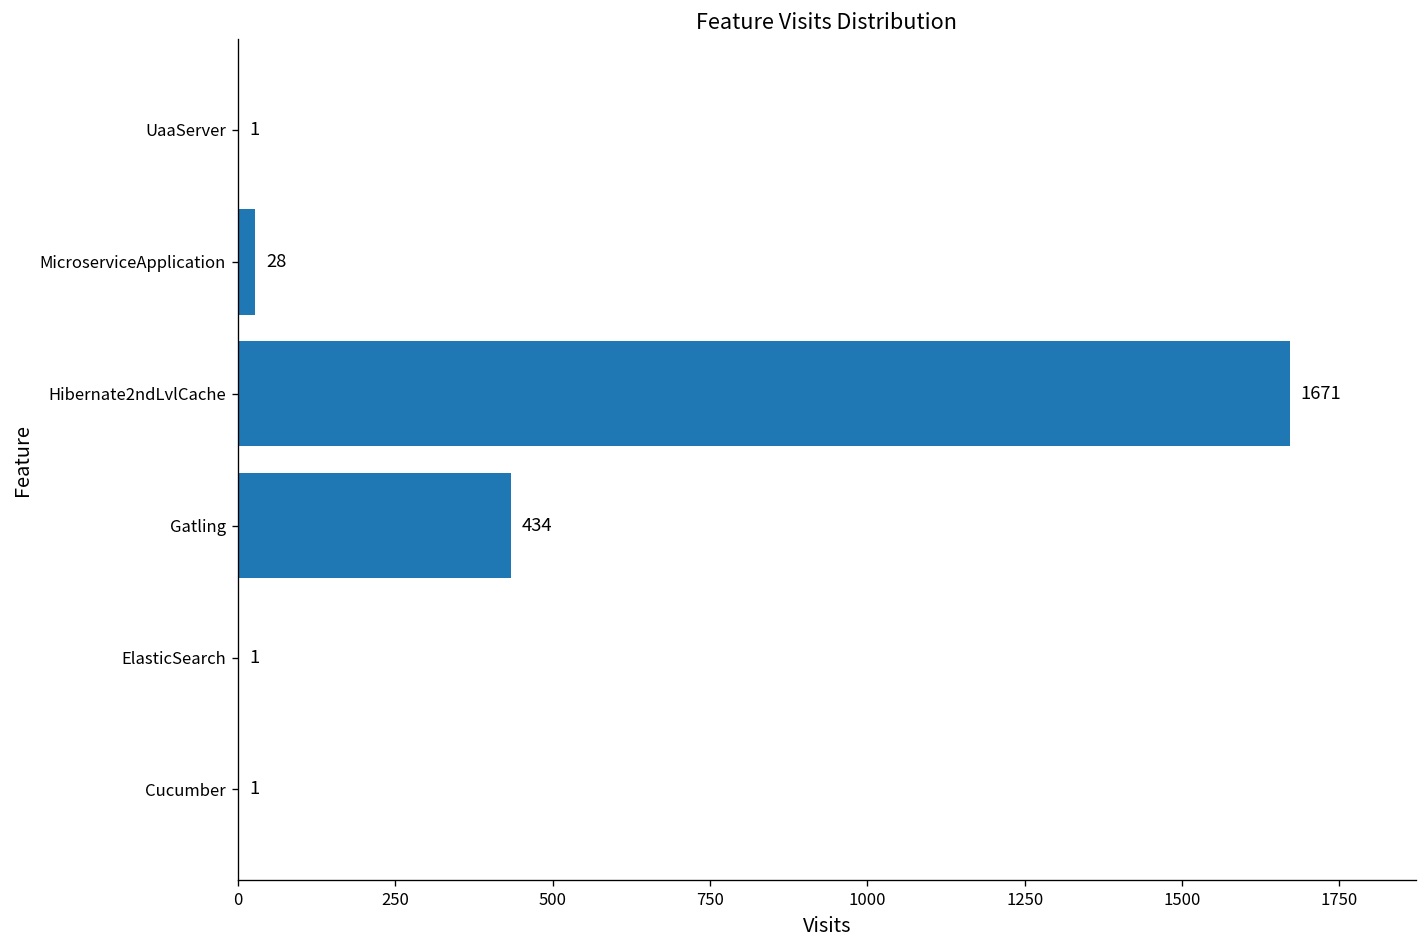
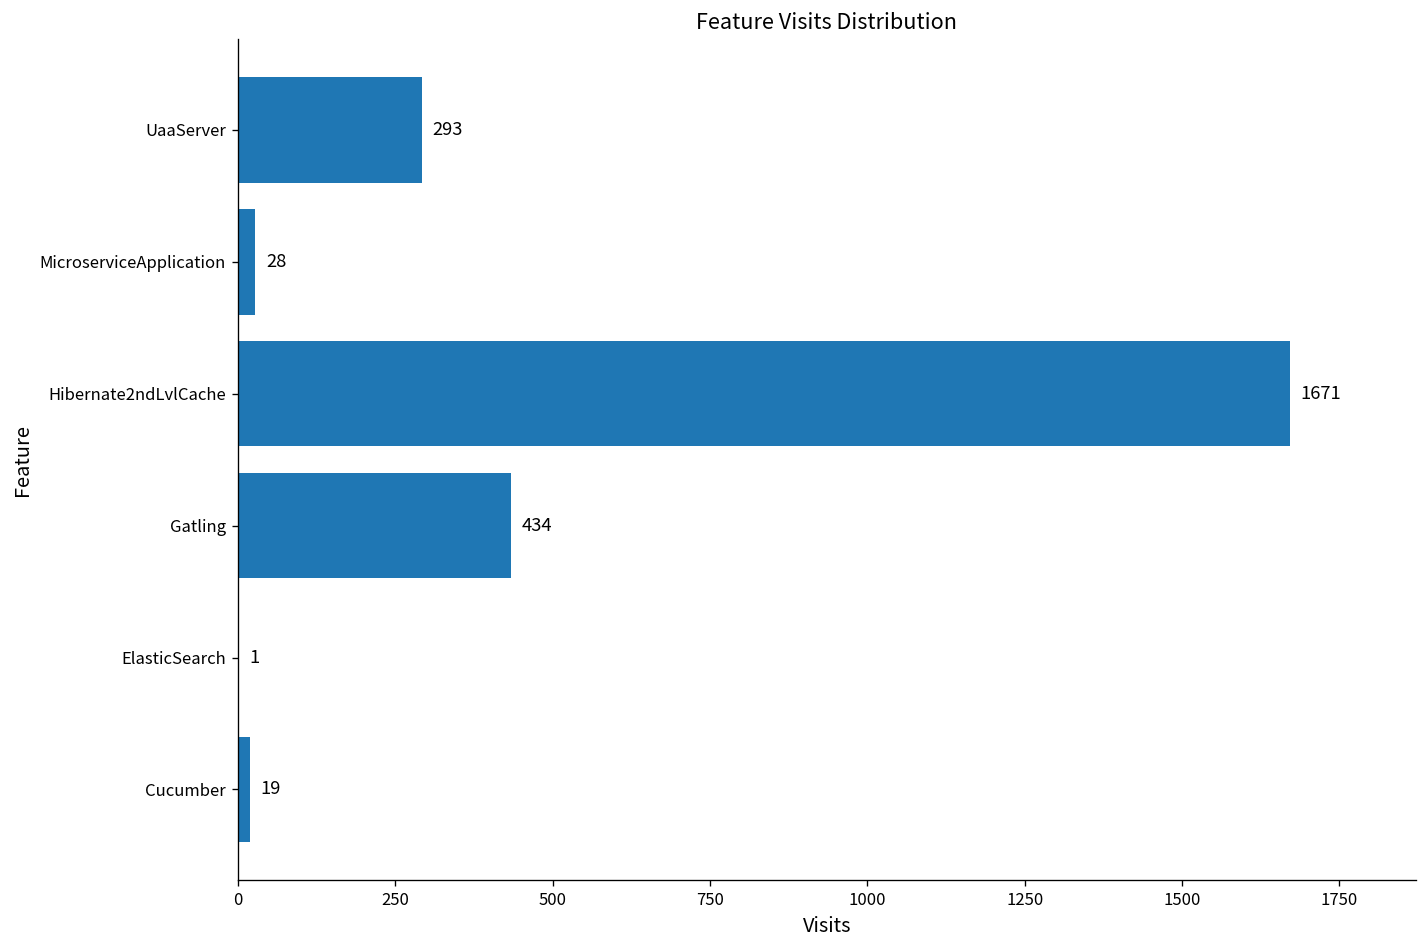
  {
-   "UaaServer": 1,
+   "UaaServer": 293,
    "MicroserviceApplication": 28,
    "Hibernate2ndLvlCache": 1671,
    "Gatling": 434,
    "ElasticSearch": 1,
-   "Cucumber": 1
+   "Cucumber": 19
  }
